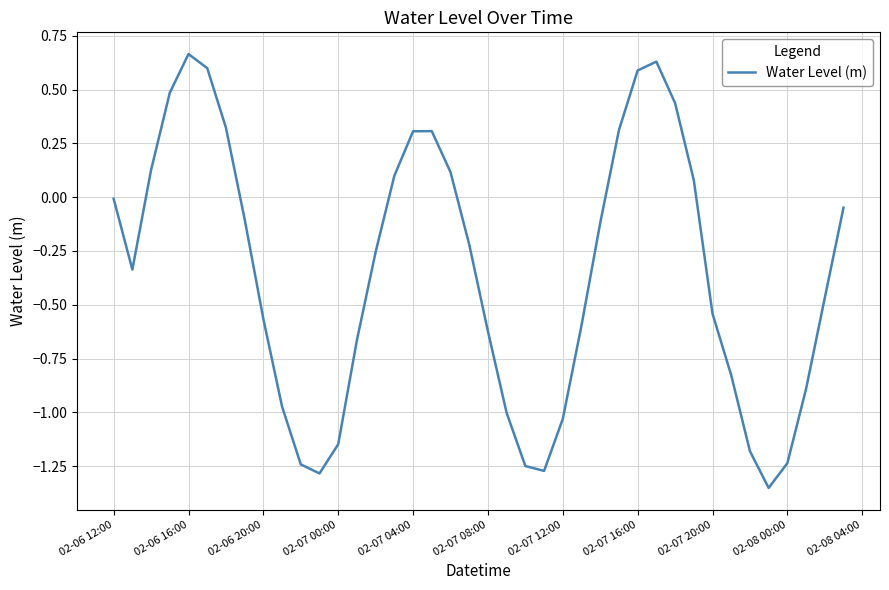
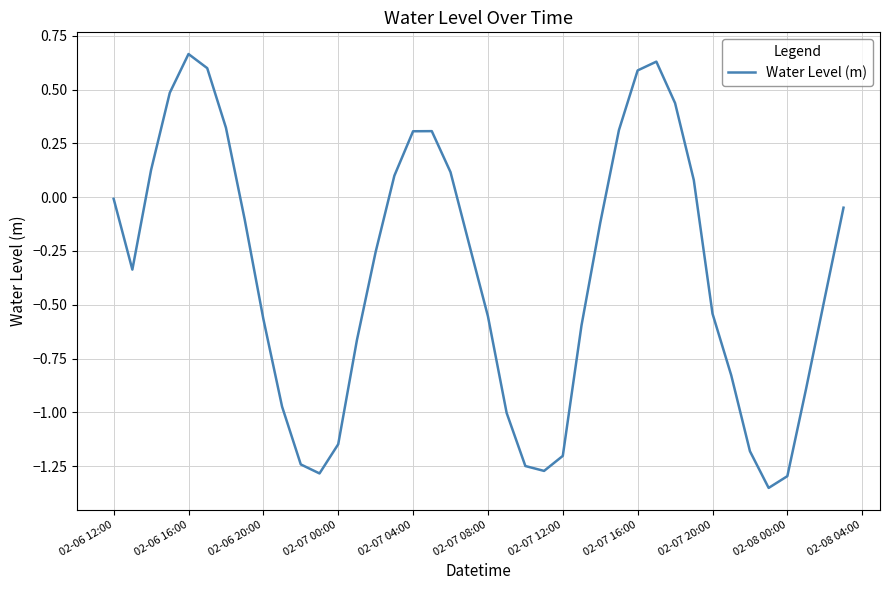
  {
    "02-06 12:00": -0.01,
    "02-06 16:00": 0.67,
    "02-06 20:00": -0.57,
    "02-07 00:00": -1.15,
    "02-07 04:00": 0.31,
-   "02-07 08:00": -0.62,
-   "02-07 12:00": -1.03,
+   "02-07 08:00": -0.55,
+   "02-07 12:00": -1.20,
    "02-07 16:00": 0.59,
    "02-07 20:00": -0.54,
-   "02-08 00:00": -1.24
+   "02-08 00:00": -1.30
  }
